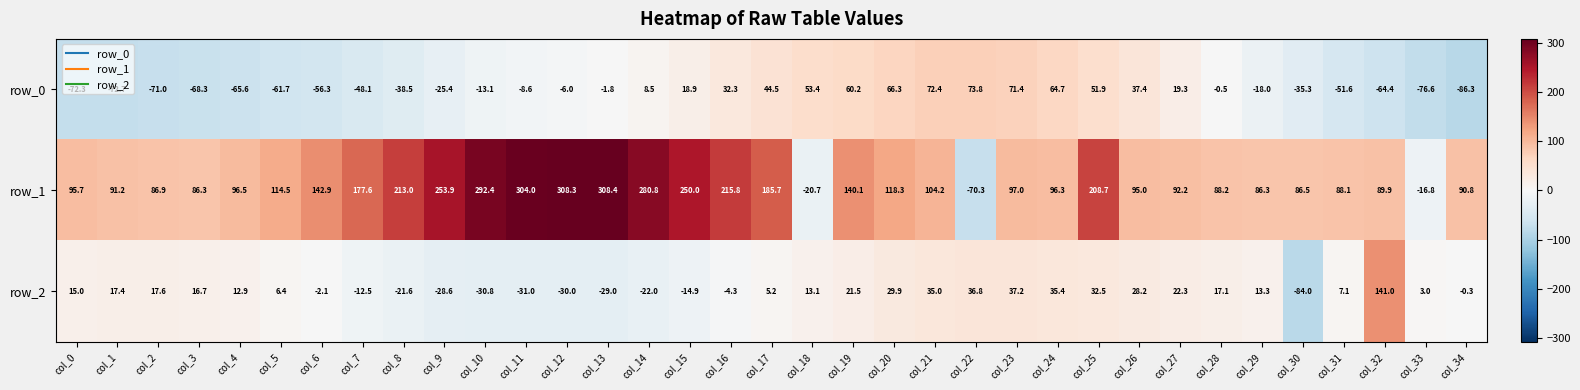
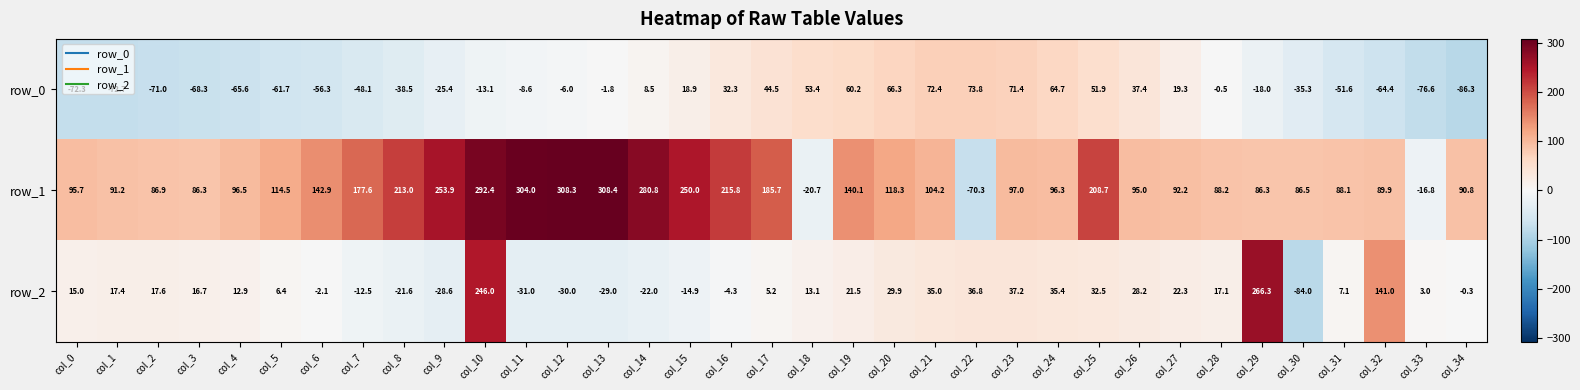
  {
    "row_0": {
      "col_2": -71.0,
      "col_3": -68.3,
      "col_4": -65.6,
      "col_5": -61.7,
      "col_6": -56.3,
      "col_7": -48.1,
      "col_8": -38.5,
      "col_9": -25.4,
      "col_10": -13.1,
      "col_11": -8.6,
      "col_12": -6.0,
      "col_13": -1.8,
      "col_14": 8.5,
      "col_15": 18.9,
      "col_16": 32.3,
      "col_17": 44.5,
      "col_18": 53.4,
      "col_19": 60.2,
      "col_20": 66.3,
      "col_21": 72.4,
      "col_22": 73.8,
      "col_23": 71.4,
      "col_24": 64.7,
      "col_25": 51.9,
      "col_26": 37.4,
      "col_27": 19.3,
      "col_28": -0.5,
      "col_29": -18.0,
      "col_30": -35.3,
      "col_31": -51.6,
      "col_32": -64.4,
      "col_33": -76.6,
      "col_34": -86.3
    },
    "row_1": {
      "col_0": 95.7,
      "col_1": 91.2,
      "col_2": 86.9,
      "col_3": 86.3,
      "col_4": 96.5,
      "col_5": 114.5,
      "col_6": 142.9,
      "col_7": 177.6,
      "col_8": 213.0,
      "col_9": 253.9,
      "col_10": 292.4,
      "col_11": 304.0,
      "col_12": 308.3,
      "col_13": 308.4,
      "col_14": 280.8,
      "col_15": 250.0,
      "col_16": 215.8,
      "col_17": 185.7,
      "col_18": -20.7,
      "col_19": 140.1,
      "col_20": 118.3,
      "col_21": 104.2,
      "col_22": -70.3,
      "col_23": 97.0,
      "col_24": 96.3,
      "col_25": 208.7,
      "col_26": 95.0,
      "col_27": 92.2,
      "col_28": 88.2,
      "col_29": 86.3,
      "col_30": 86.5,
      "col_31": 88.1,
      "col_32": 89.9,
      "col_33": -16.8,
      "col_34": 90.8
    },
    "row_2": {
      "col_0": 15.0,
      "col_1": 17.4,
      "col_2": 17.6,
      "col_3": 16.7,
      "col_4": 12.9,
      "col_5": 6.4,
      "col_6": -2.1,
      "col_7": -12.5,
      "col_8": -21.6,
      "col_9": -28.6,
-     "col_10": -30.8,
+     "col_10": 246.0,
      "col_11": -31.0,
      "col_12": -30.0,
      "col_13": -29.0,
      "col_14": -22.0,
      "col_15": -14.9,
      "col_16": -4.3,
      "col_17": 5.2,
      "col_18": 13.1,
      "col_19": 21.5,
      "col_20": 29.9,
      "col_21": 35.0,
      "col_22": 36.8,
      "col_23": 37.2,
      "col_24": 35.4,
      "col_25": 32.5,
      "col_26": 28.2,
      "col_27": 22.3,
      "col_28": 17.1,
-     "col_29": 13.3,
+     "col_29": 266.3,
      "col_30": -84.0,
      "col_31": 7.1,
      "col_32": 141.0,
      "col_33": 3.0,
      "col_34": -0.3
    }
  }
